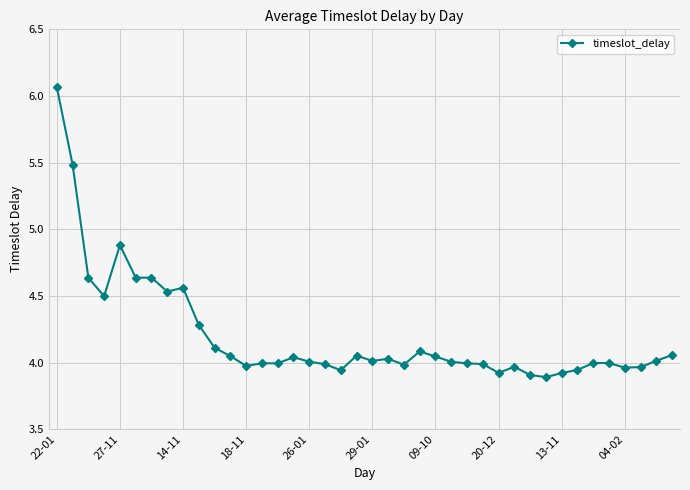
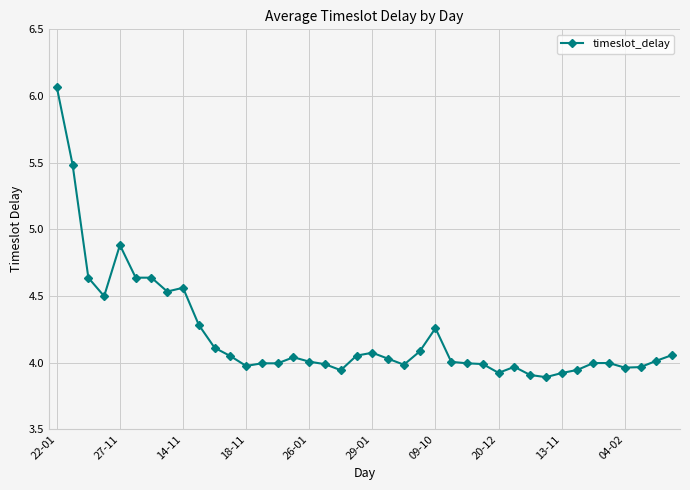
  {
    "22-01": 6.07,
    "27-11": 4.88,
    "14-11": 4.56,
    "18-11": 3.98,
    "26-01": 4.01,
-   "29-01": 4.01,
-   "09-10": 4.05,
+   "29-01": 4.07,
+   "09-10": 4.26,
    "20-12": 3.92,
    "13-11": 3.92,
    "04-02": 3.96
  }
